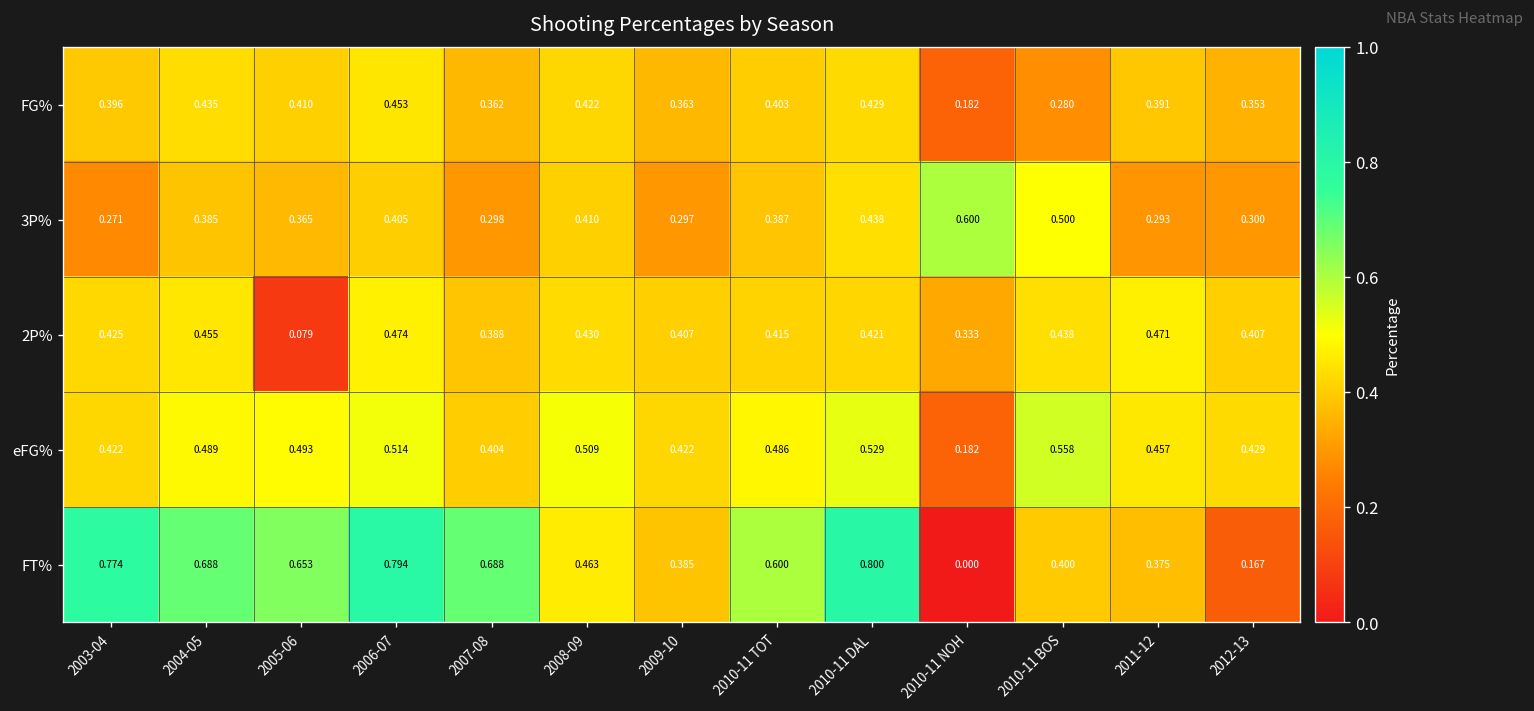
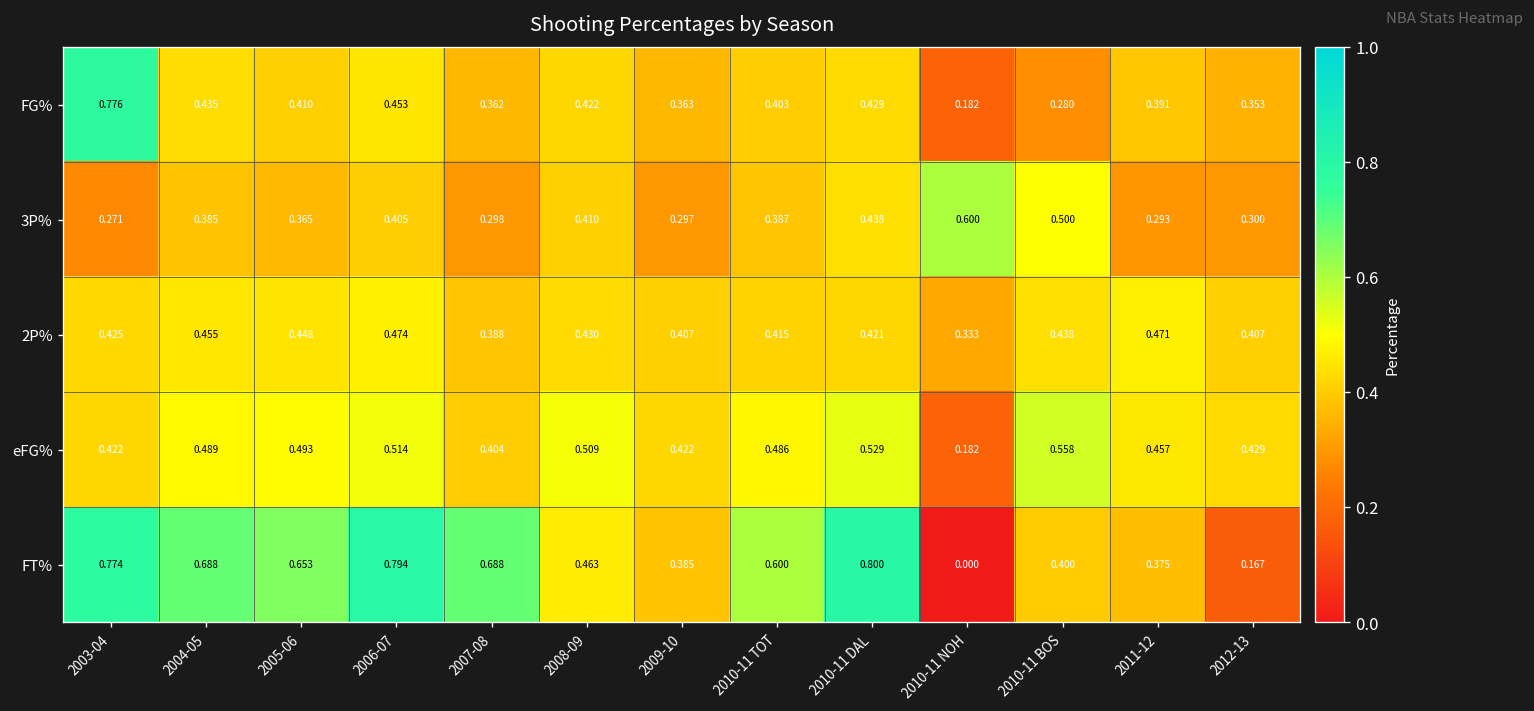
  {
    "FG%": {
-     "2003-04": 0.396,
+     "2003-04": 0.776,
      "2004-05": 0.435,
      "2005-06": 0.410,
      "2006-07": 0.453,
      "2007-08": 0.362,
      "2008-09": 0.422,
      "2009-10": 0.363,
      "2010-11 TOT": 0.403,
      "2010-11 DAL": 0.429,
      "2010-11 NOH": 0.182,
      "2010-11 BOS": 0.280,
      "2011-12": 0.391,
      "2012-13": 0.353
    },
    "3P%": {
      "2003-04": 0.271,
      "2004-05": 0.385,
      "2005-06": 0.365,
      "2006-07": 0.405,
      "2007-08": 0.298,
      "2008-09": 0.410,
      "2009-10": 0.297,
      "2010-11 TOT": 0.387,
      "2010-11 DAL": 0.438,
      "2010-11 NOH": 0.600,
      "2010-11 BOS": 0.500,
      "2011-12": 0.293,
      "2012-13": 0.300
    },
    "2P%": {
      "2003-04": 0.425,
      "2004-05": 0.455,
-     "2005-06": 0.079,
+     "2005-06": 0.448,
      "2006-07": 0.474,
      "2007-08": 0.388,
      "2008-09": 0.430,
      "2009-10": 0.407,
      "2010-11 TOT": 0.415,
      "2010-11 DAL": 0.421,
      "2010-11 NOH": 0.333,
      "2010-11 BOS": 0.438,
      "2011-12": 0.471,
      "2012-13": 0.407
    },
    "eFG%": {
      "2003-04": 0.422,
      "2004-05": 0.489,
      "2005-06": 0.493,
      "2006-07": 0.514,
      "2007-08": 0.404,
      "2008-09": 0.509,
      "2009-10": 0.422,
      "2010-11 TOT": 0.486,
      "2010-11 DAL": 0.529,
      "2010-11 NOH": 0.182,
      "2010-11 BOS": 0.558,
      "2011-12": 0.457,
      "2012-13": 0.429
    },
    "FT%": {
      "2003-04": 0.774,
      "2004-05": 0.688,
      "2005-06": 0.653,
      "2006-07": 0.794,
      "2007-08": 0.688,
      "2008-09": 0.463,
      "2009-10": 0.385,
      "2010-11 TOT": 0.600,
      "2010-11 DAL": 0.800,
      "2010-11 NOH": 0.000,
      "2010-11 BOS": 0.400,
      "2011-12": 0.375,
      "2012-13": 0.167
    }
  }
